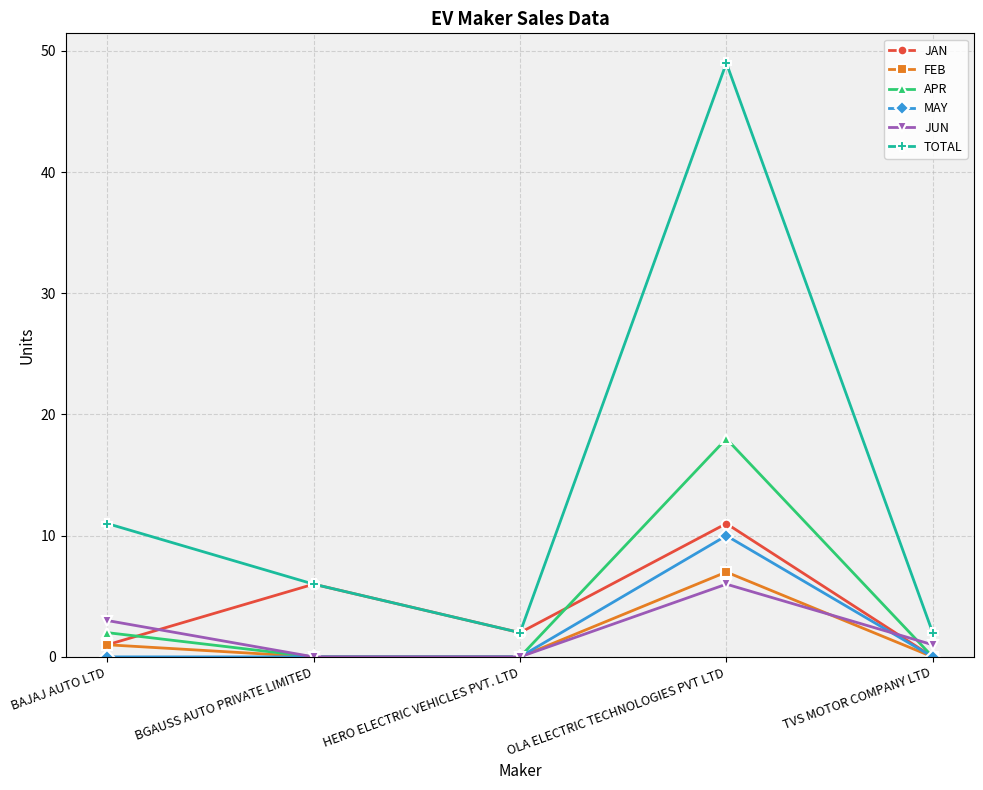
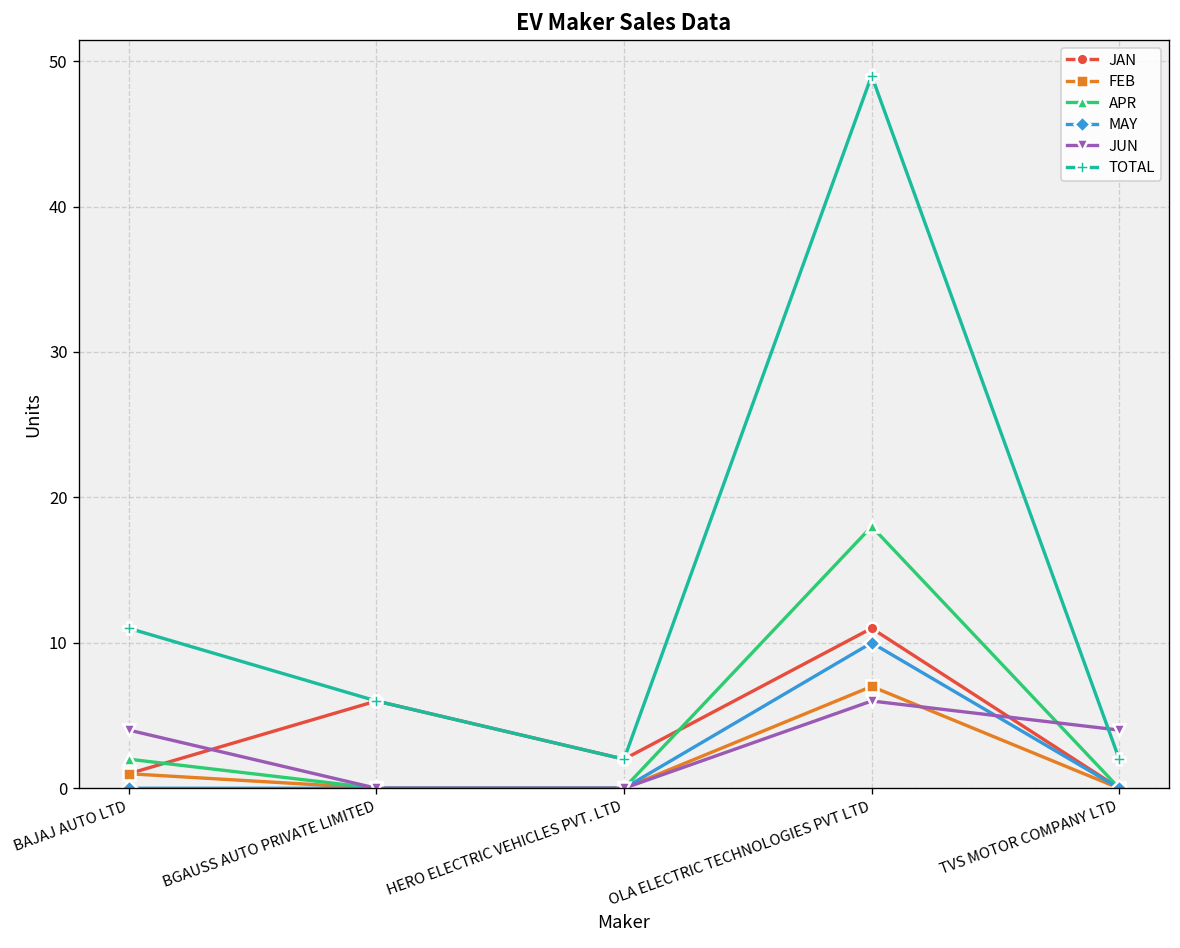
  {
    "MAY": {
      "BAJAJ AUTO LTD": 0,
      "OLA ELECTRIC TECHNOLOGIES PVT LTD": 10
    },
    "JUN": {
-     "BAJAJ AUTO LTD": 3,
+     "BAJAJ AUTO LTD": 4,
      "OLA ELECTRIC TECHNOLOGIES PVT LTD": 6,
-     "TVS MOTOR COMPANY LTD": 1
+     "TVS MOTOR COMPANY LTD": 4
    }
  }
